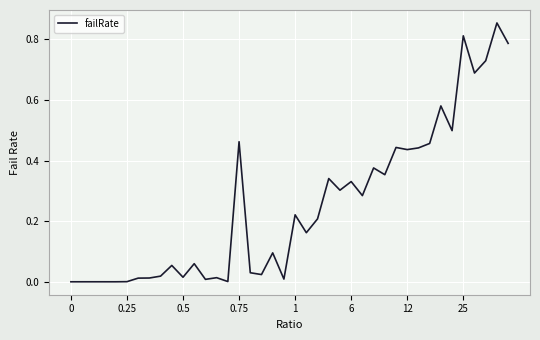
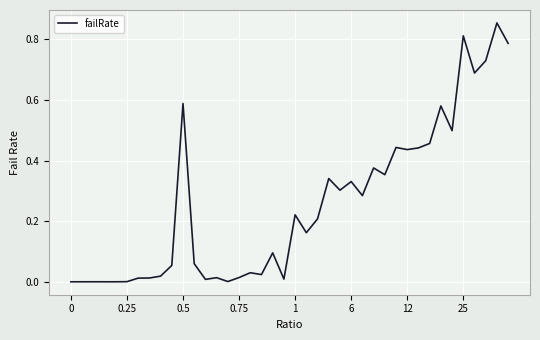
  {
    "0": 0.00,
    "0.25": 0.00,
-   "0.5": 0.02,
-   "0.75": 0.46,
+   "0.5": 0.59,
+   "0.75": 0.01,
    "25": 0.81
  }
